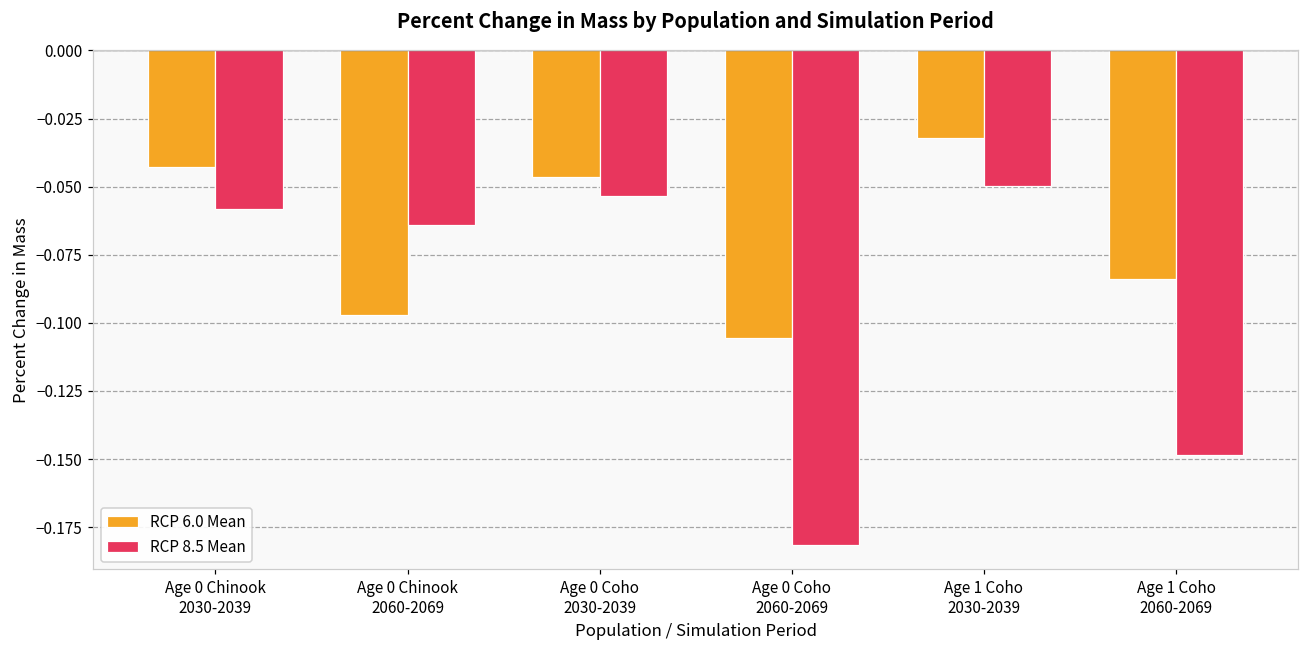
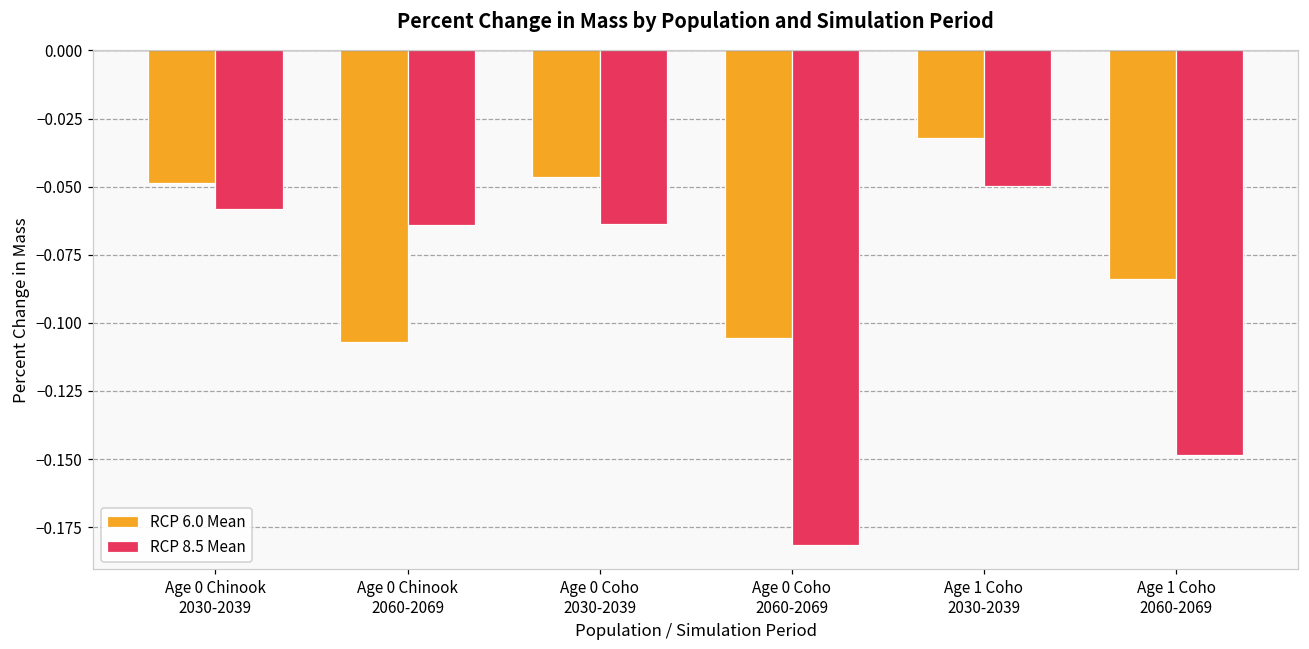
  {
    "RCP 6.0 Mean": {
-     "Age 0 Chinook 2030-2039": -0.043,
-     "Age 0 Chinook 2060-2069": -0.097,
+     "Age 0 Chinook 2030-2039": -0.049,
+     "Age 0 Chinook 2060-2069": -0.107,
      "Age 0 Coho 2030-2039": -0.047,
      "Age 0 Coho 2060-2069": -0.105,
      "Age 1 Coho 2030-2039": -0.032,
      "Age 1 Coho 2060-2069": -0.084
    },
    "RCP 8.5 Mean": {
      "Age 0 Chinook 2030-2039": -0.058,
      "Age 0 Chinook 2060-2069": -0.064,
-     "Age 0 Coho 2030-2039": -0.053,
+     "Age 0 Coho 2030-2039": -0.064,
      "Age 0 Coho 2060-2069": -0.181,
      "Age 1 Coho 2030-2039": -0.050,
      "Age 1 Coho 2060-2069": -0.149
    }
  }
